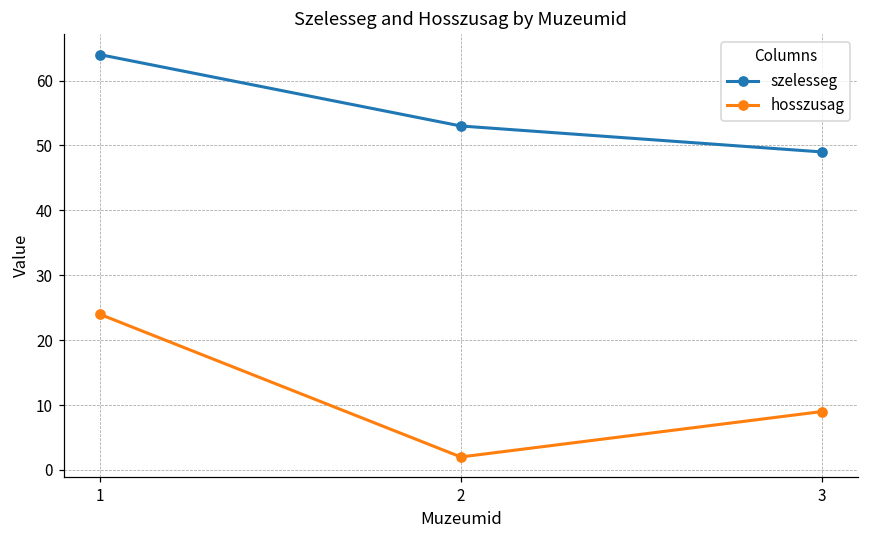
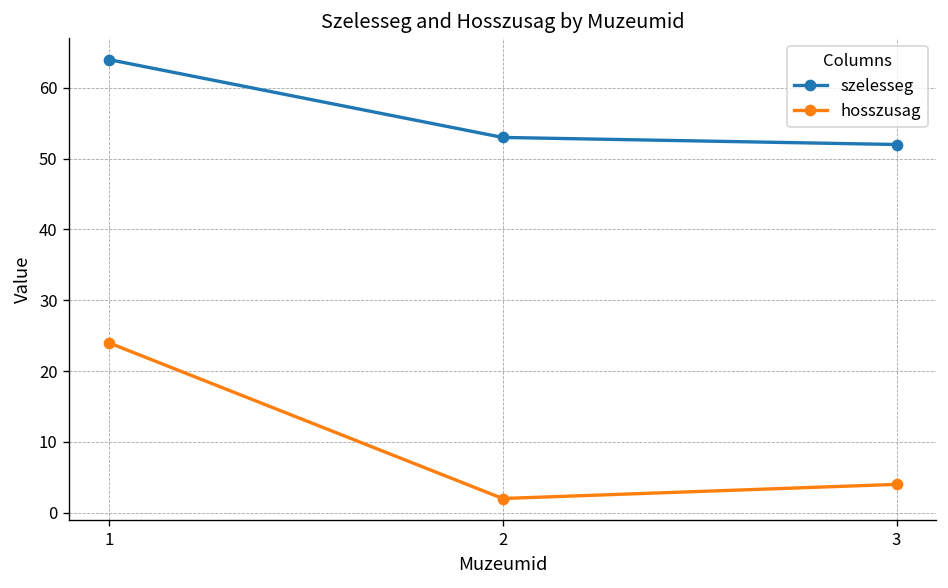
  {
    "szelesseg": {
      "1": 64,
      "2": 53,
-     "3": 49
+     "3": 52
    },
    "hosszusag": {
      "1": 24,
      "2": 2,
-     "3": 9
+     "3": 4
    }
  }
